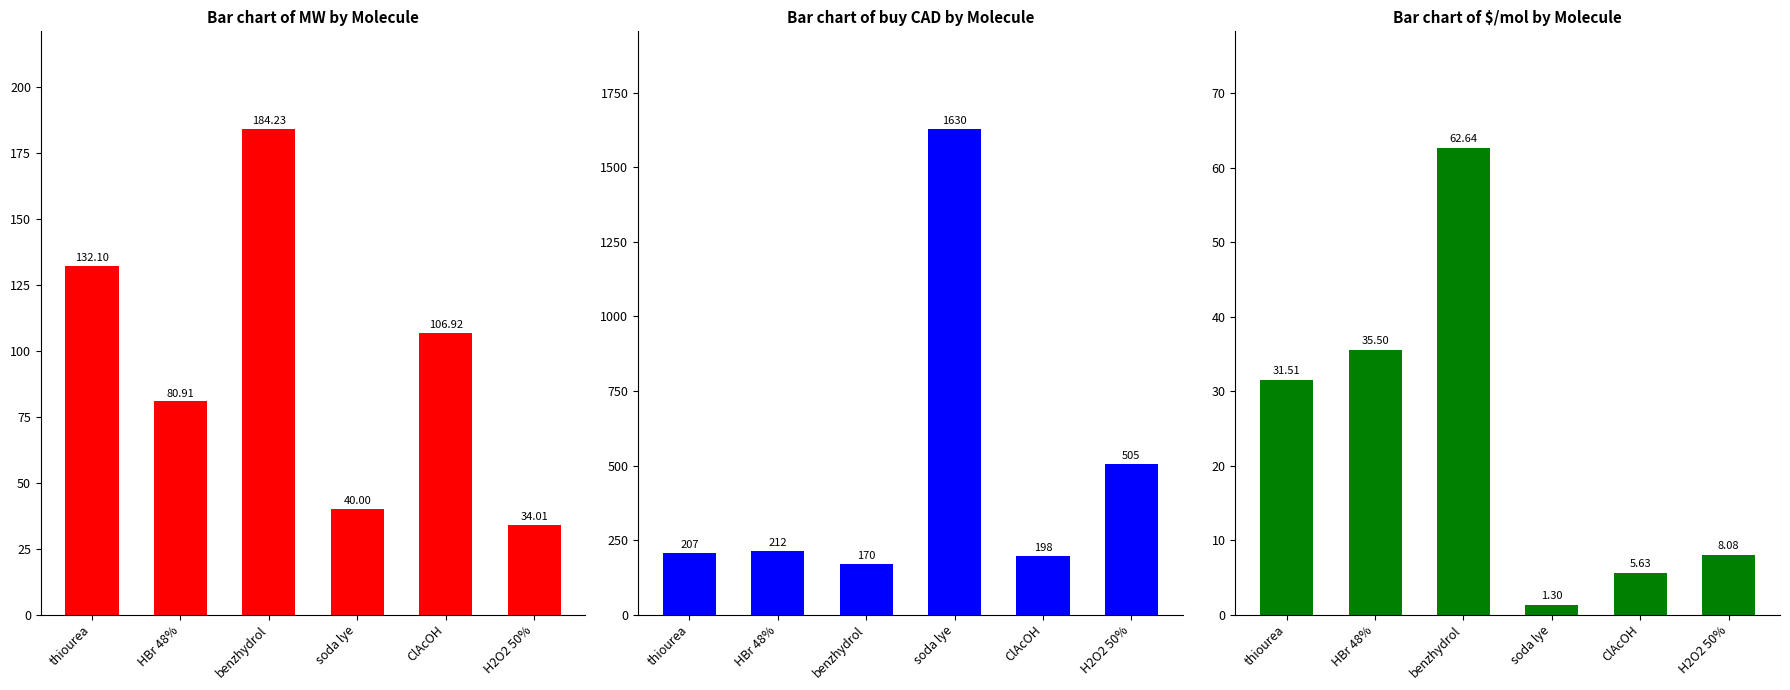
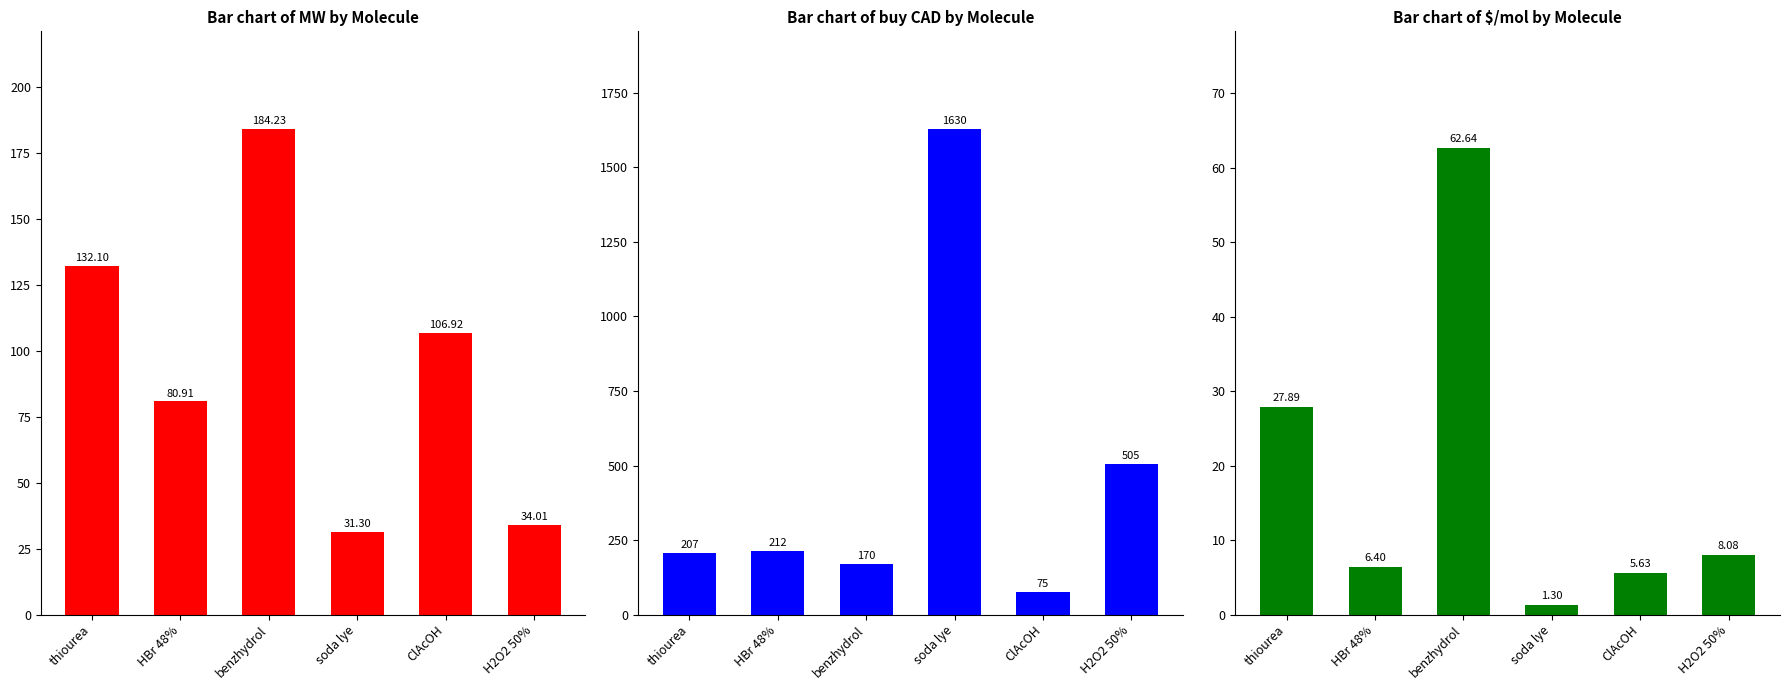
  {
    "Bar chart of MW by Molecule": {
      "thiourea": 132.10,
      "HBr 48%": 80.91,
      "benzhydrol": 184.23,
-     "soda lye": 40.00,
+     "soda lye": 31.30,
      "ClAcOH": 106.92,
      "H2O2 50%": 34.01
    },
    "Bar chart of buy CAD by Molecule": {
      "thiourea": 207,
      "HBr 48%": 212,
      "benzhydrol": 170,
      "soda lye": 1630,
-     "ClAcOH": 198,
+     "ClAcOH": 75,
      "H2O2 50%": 505
    },
    "Bar chart of $/mol by Molecule": {
-     "thiourea": 31.51,
-     "HBr 48%": 35.50,
+     "thiourea": 27.89,
+     "HBr 48%": 6.40,
      "benzhydrol": 62.64,
      "soda lye": 1.30,
      "ClAcOH": 5.63,
      "H2O2 50%": 8.08
    }
  }
